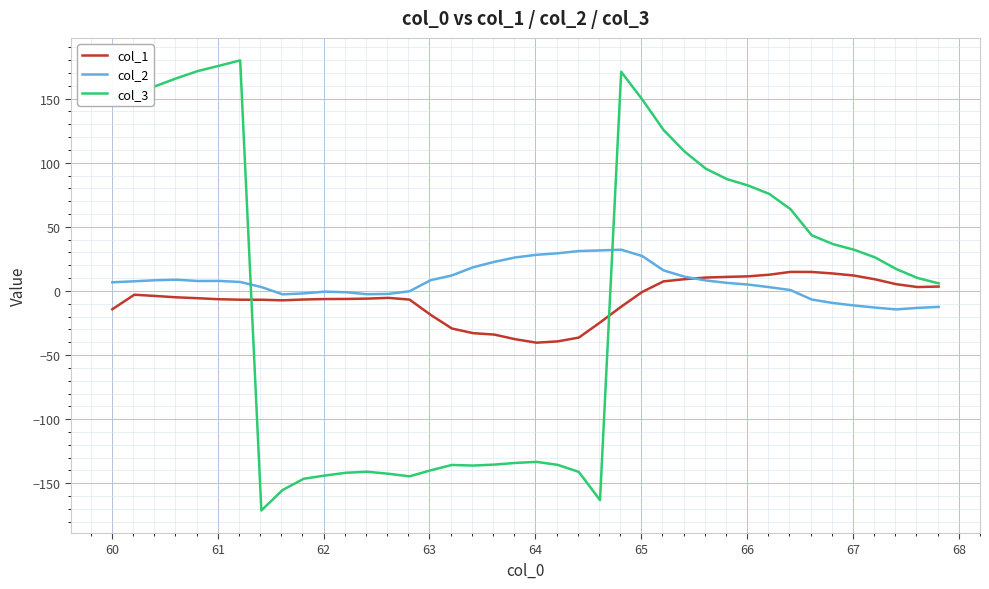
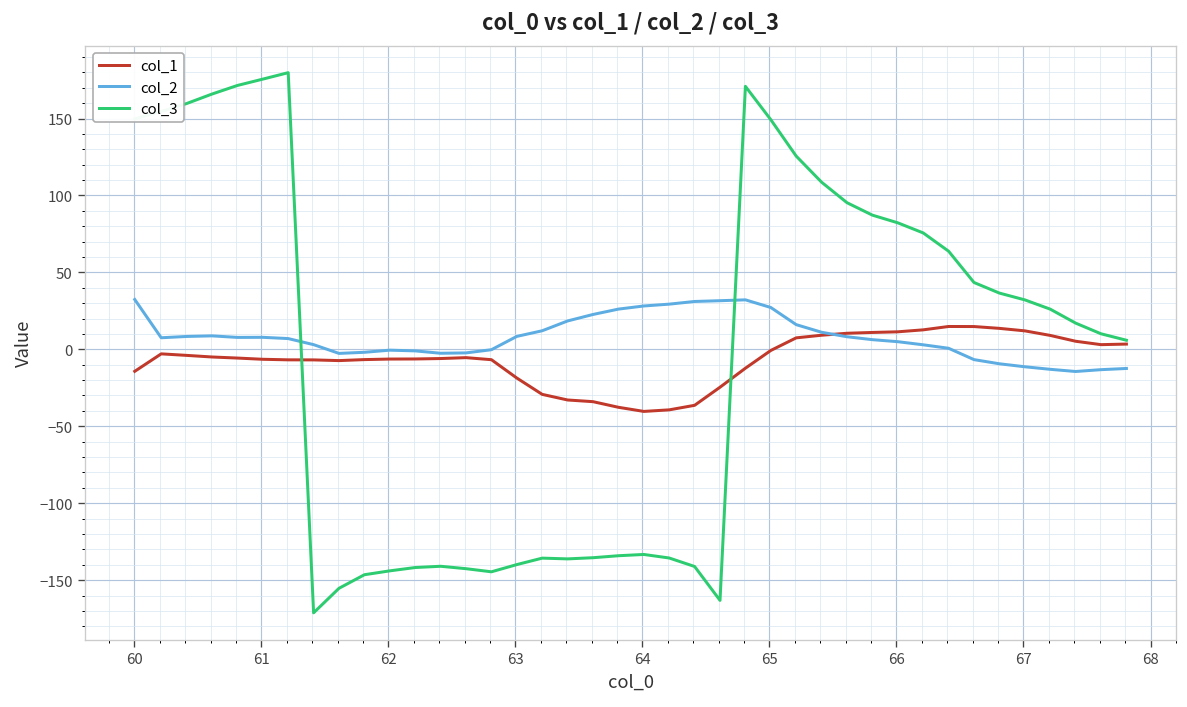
  {
    "col_1": {
      "60": -14
    },
    "col_2": {
-     "60": 7
+     "60": 32
    }
  }
